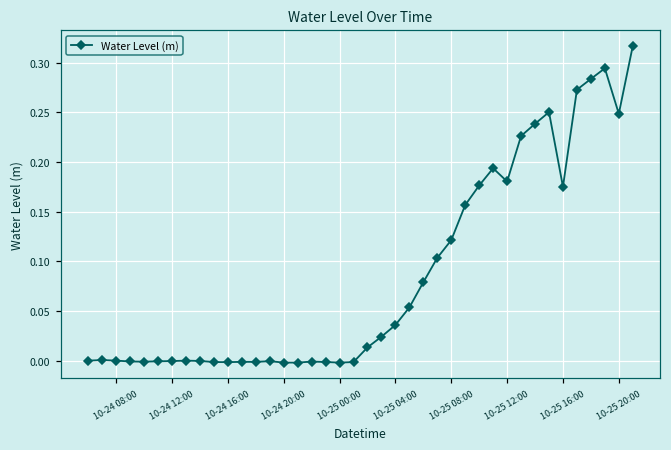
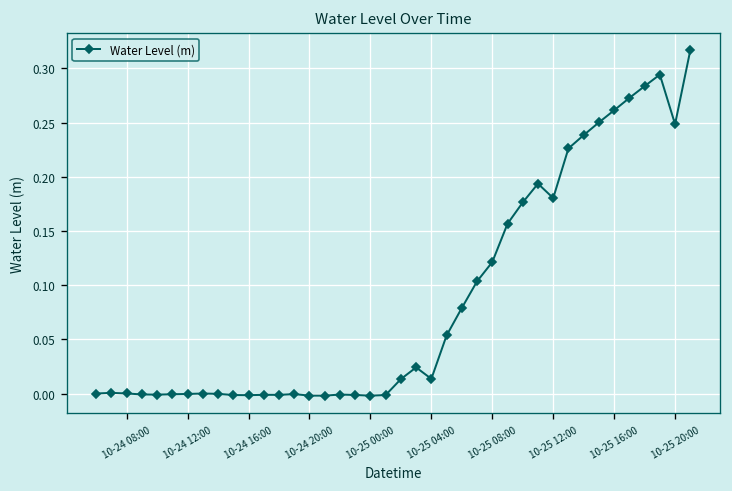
  {
    "10-24 08:00": 0.00,
    "10-24 12:00": 0.00,
    "10-24 16:00": 0.00,
    "10-24 20:00": 0.00,
    "10-25 00:00": 0.00,
-   "10-25 04:00": 0.04,
+   "10-25 04:00": 0.01,
    "10-25 08:00": 0.12,
    "10-25 12:00": 0.18,
-   "10-25 16:00": 0.18,
+   "10-25 16:00": 0.26,
    "10-25 20:00": 0.25
  }
